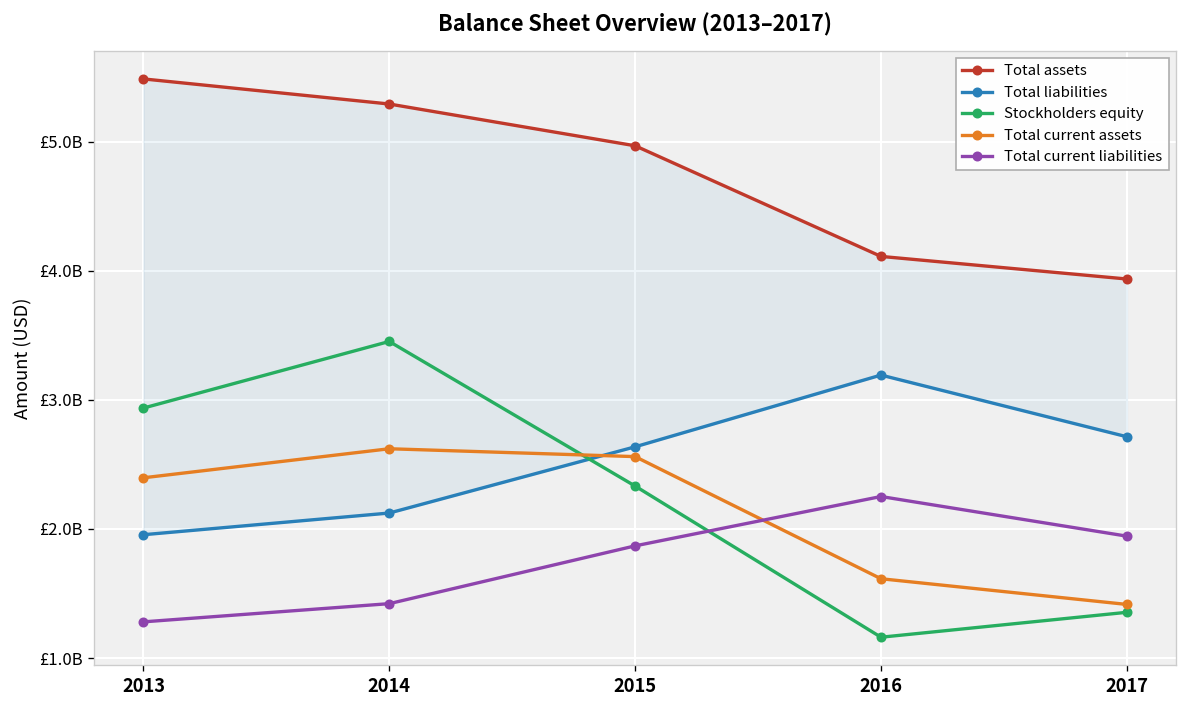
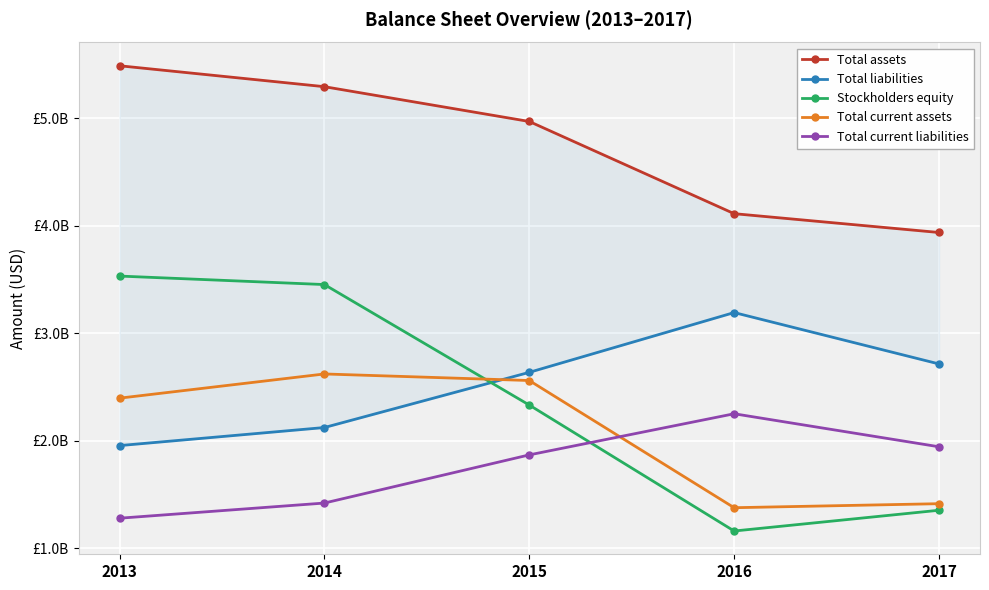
  {
    "Total assets": {
      "2013": "£5490000000",
      "2014": "£5290000000",
      "2015": "£4970000000",
      "2016": "£4110000000",
      "2017": "£3940000000"
    },
    "Total liabilities": {
      "2013": "£1960000000",
      "2014": "£2120000000",
      "2015": "£2640000000",
      "2016": "£3190000000",
      "2017": "£2710000000"
    },
    "Stockholders equity": {
-     "2013": "£2940000000",
+     "2013": "£3530000000",
      "2014": "£3450000000",
      "2015": "£2330000000",
      "2016": "£1160000000",
      "2017": "£1350000000"
    },
    "Total current assets": {
      "2013": "£2400000000",
      "2014": "£2620000000",
      "2015": "£2560000000",
-     "2016": "£1610000000",
+     "2016": "£1380000000",
      "2017": "£1420000000"
    },
    "Total current liabilities": {
      "2013": "£1280000000",
      "2014": "£1420000000",
      "2015": "£1870000000",
      "2016": "£2250000000",
      "2017": "£1940000000"
    }
  }
